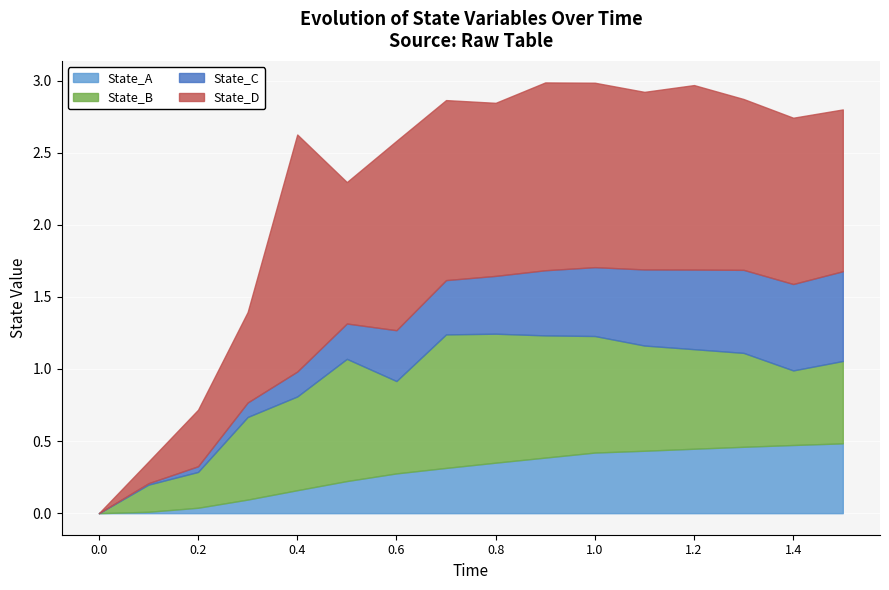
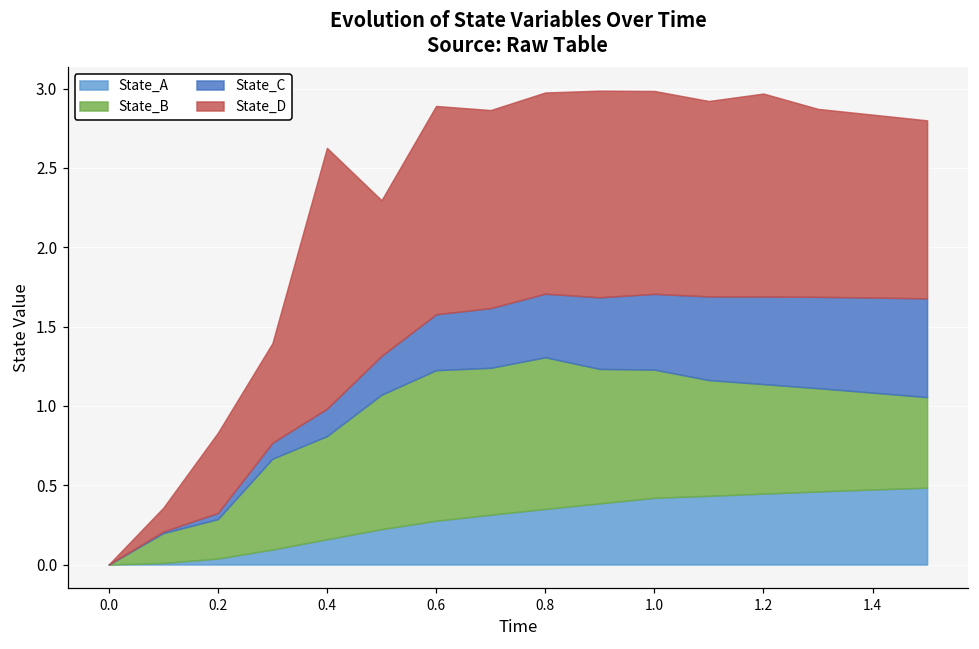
  {
    "State_B": {
      "0.2": 0.25,
      "0.4": 0.65,
-     "0.6": 0.64,
-     "0.8": 0.89,
+     "0.6": 0.95,
+     "0.8": 0.96,
      "1.0": 0.81,
      "1.2": 0.69,
-     "1.4": 0.52
+     "1.4": 0.61
    },
    "State_D": {
-     "0.2": 0.39,
+     "0.2": 0.50,
      "0.4": 1.64,
      "0.6": 1.31,
-     "0.8": 1.20,
+     "0.8": 1.27,
      "1.0": 1.28,
      "1.2": 1.28,
      "1.4": 1.15
    }
  }
